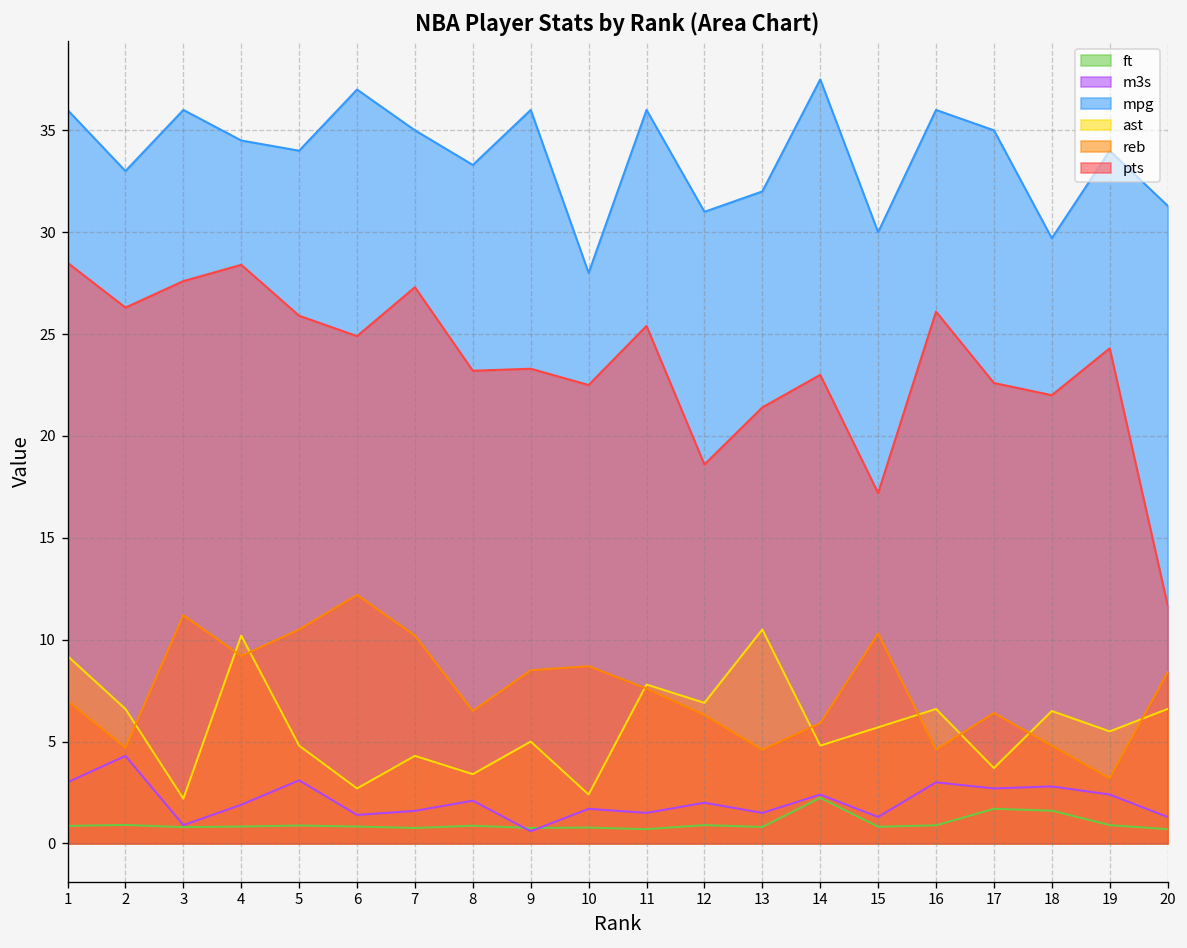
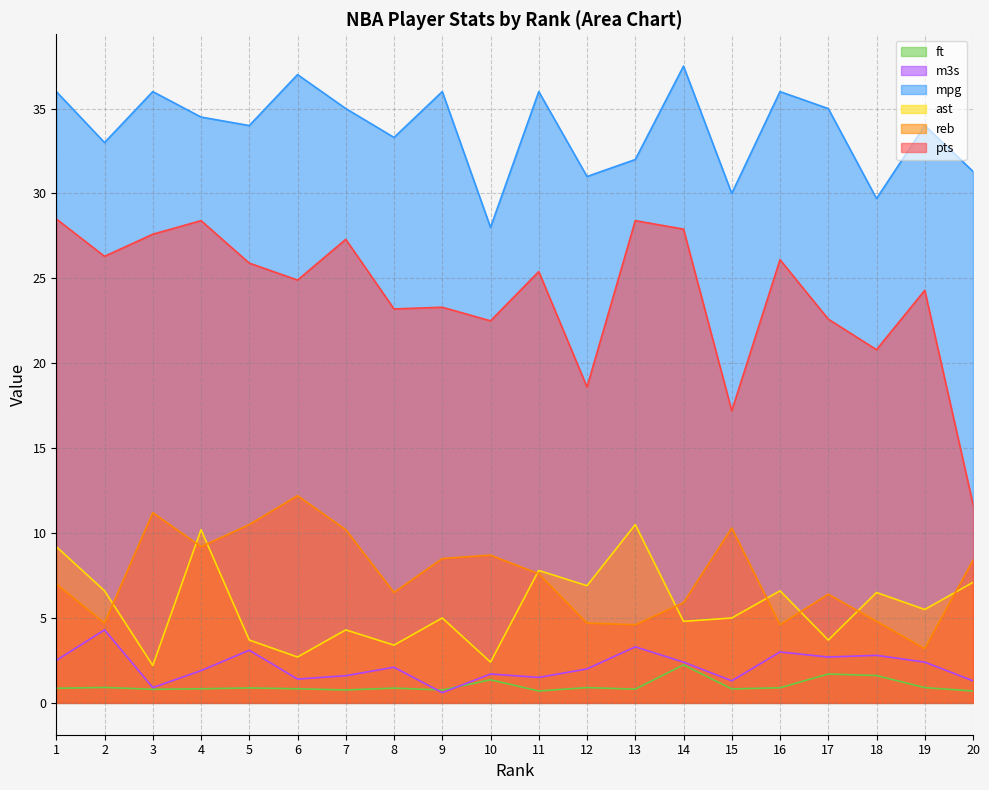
  {
    "ft": {
      "1": 0.9,
      "2": 0.9,
      "4": 0.8,
      "5": 0.9,
      "6": 0.8,
      "7": 0.8,
      "8": 0.9,
      "9": 0.8,
-     "10": 0.8,
+     "10": 1.4,
      "11": 0.7,
      "12": 0.9,
      "13": 0.8,
      "14": 2.2,
      "15": 0.8,
      "16": 0.9,
      "17": 1.7,
      "18": 1.6,
      "19": 0.9,
      "20": 0.7
    },
    "m3s": {
-     "1": 3.0,
+     "1": 2.5,
      "2": 4.3,
      "4": 1.9,
      "5": 3.1,
      "6": 1.4,
      "7": 1.6,
      "8": 2.1,
      "9": 0.6,
      "10": 1.7,
      "11": 1.5,
      "12": 2.0,
-     "13": 1.5,
+     "13": 3.3,
      "14": 2.4,
      "15": 1.3,
      "16": 3.0,
      "17": 2.7,
      "18": 2.8,
      "19": 2.4,
      "20": 1.3
    },
    "mpg": {
      "1": 36.0,
      "2": 33.0,
      "3": 36.0,
      "4": 34.5,
      "5": 34.0,
      "6": 37.0,
      "7": 35.0,
      "8": 33.3,
      "9": 36.0,
      "10": 28.0,
      "11": 36.0,
      "12": 31.0,
      "13": 32.0,
      "14": 37.5,
      "15": 30.0,
      "16": 36.0,
      "17": 35.0,
      "18": 29.7,
      "20": 31.3
    },
    "ast": {
      "1": 9.2,
      "2": 6.6,
      "3": 2.2,
      "4": 10.2,
-     "5": 4.8,
+     "5": 3.7,
      "6": 2.7,
      "7": 4.3,
      "8": 3.4,
      "9": 5.0,
      "10": 2.4,
      "11": 7.8,
      "12": 6.9,
      "13": 10.5,
      "14": 4.8,
-     "15": 5.7,
+     "15": 5.0,
      "16": 6.6,
      "17": 3.7,
      "18": 6.5,
      "19": 5.5,
-     "20": 6.6
+     "20": 7.1
    },
    "reb": {
      "1": 7.0,
      "2": 4.7,
      "3": 11.2,
      "4": 9.2,
      "5": 10.5,
      "6": 12.2,
      "7": 10.2,
      "8": 6.5,
      "9": 8.5,
      "10": 8.7,
      "11": 7.6,
-     "12": 6.3,
+     "12": 4.7,
      "13": 4.6,
      "14": 5.9,
      "15": 10.3,
      "16": 4.6,
      "17": 6.4,
      "18": 4.8,
      "19": 3.2,
      "20": 8.4
    },
    "pts": {
      "1": 28.5,
      "2": 26.3,
      "3": 27.6,
      "4": 28.4,
      "5": 25.9,
      "6": 24.9,
      "7": 27.3,
      "8": 23.2,
      "9": 23.3,
      "10": 22.5,
      "11": 25.4,
      "12": 18.6,
-     "13": 21.4,
-     "14": 23.0,
+     "13": 28.4,
+     "14": 27.9,
      "15": 17.2,
      "16": 26.1,
      "17": 22.6,
-     "18": 22.0,
+     "18": 20.8,
      "19": 24.3,
      "20": 11.7
    }
  }
